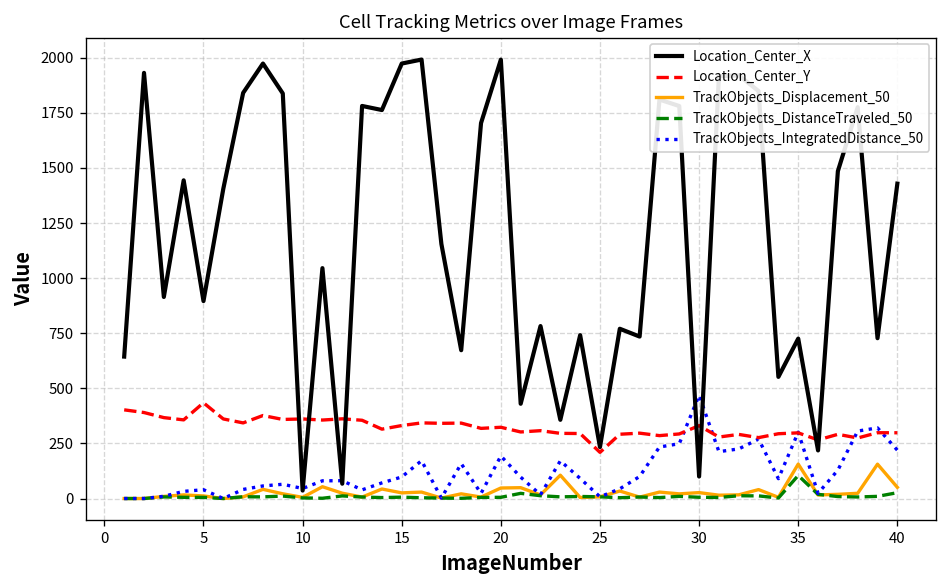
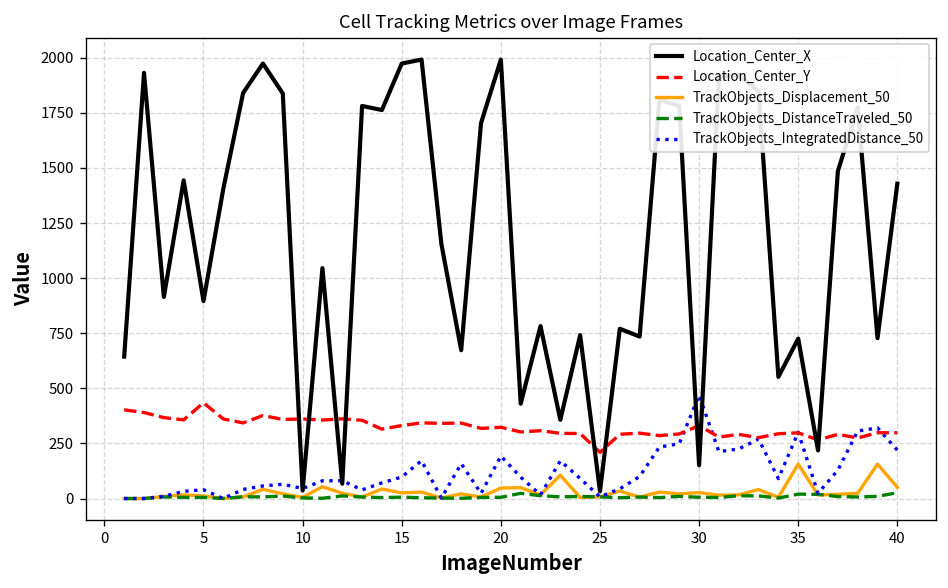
  {
    "Location_Center_X": {
      "5": 900,
      "15": 1970,
      "20": 1990,
-     "25": 230,
-     "30": 100,
+     "25": 30,
+     "30": 150,
      "35": 730,
      "40": 1430
    },
    "Location_Center_Y": {
      "5": 430,
      "10": 360,
      "15": 330,
      "20": 320,
      "25": 210,
      "30": 330,
      "40": 300
    },
    "TrackObjects_Displacement_50": {
      "15": 30,
      "20": 50,
      "30": 30,
      "35": 160,
      "40": 50
    },
    "TrackObjects_DistanceTraveled_50": {
      "15": 10,
      "20": 10,
      "30": 10,
-     "35": 100,
+     "35": 20,
      "40": 30
    },
    "TrackObjects_IntegratedDistance_50": {
      "5": 40,
      "15": 100,
      "20": 190,
      "30": 470,
      "40": 220
    }
  }
